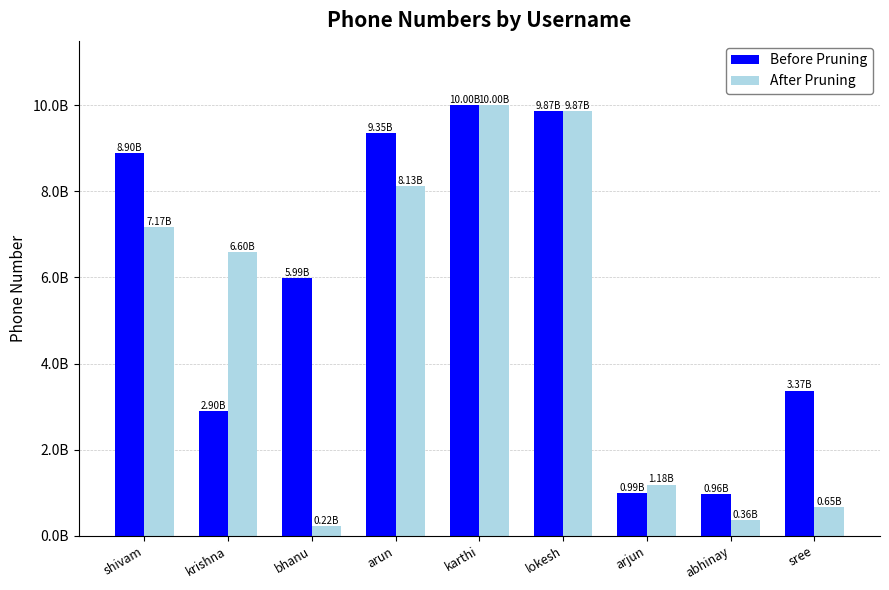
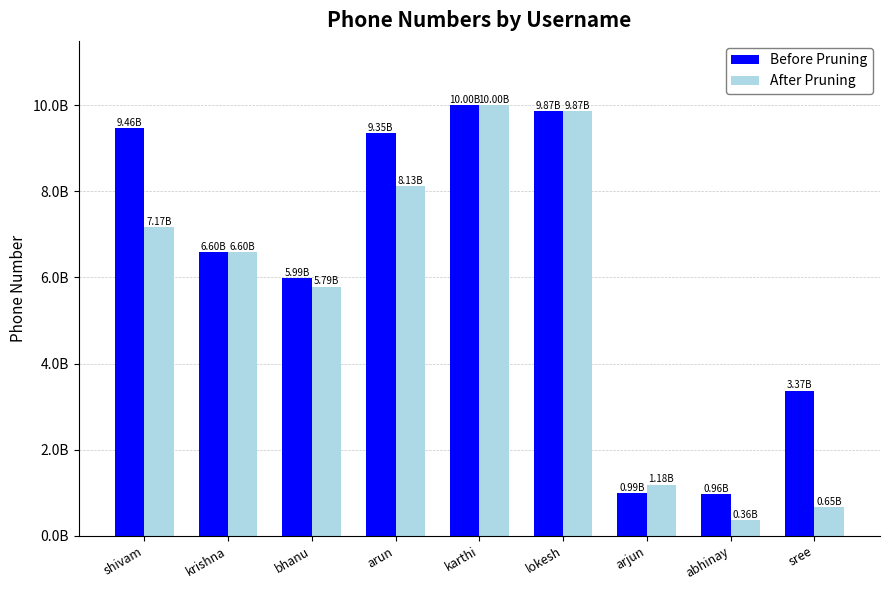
  {
    "Before Pruning": {
-     "shivam": "8.90B",
-     "krishna": "2.90B",
+     "shivam": "9.46B",
+     "krishna": "6.60B",
      "bhanu": "5.99B",
      "arun": "9.35B",
      "karthi": "10.00B",
      "lokesh": "9.87B",
      "arjun": "0.99B",
      "abhinay": "0.96B",
      "sree": "3.37B"
    },
    "After Pruning": {
      "shivam": "7.17B",
      "krishna": "6.60B",
-     "bhanu": "0.22B",
+     "bhanu": "5.79B",
      "arun": "8.13B",
      "karthi": "10.00B",
      "lokesh": "9.87B",
      "arjun": "1.18B",
      "abhinay": "0.36B",
      "sree": "0.65B"
    }
  }
